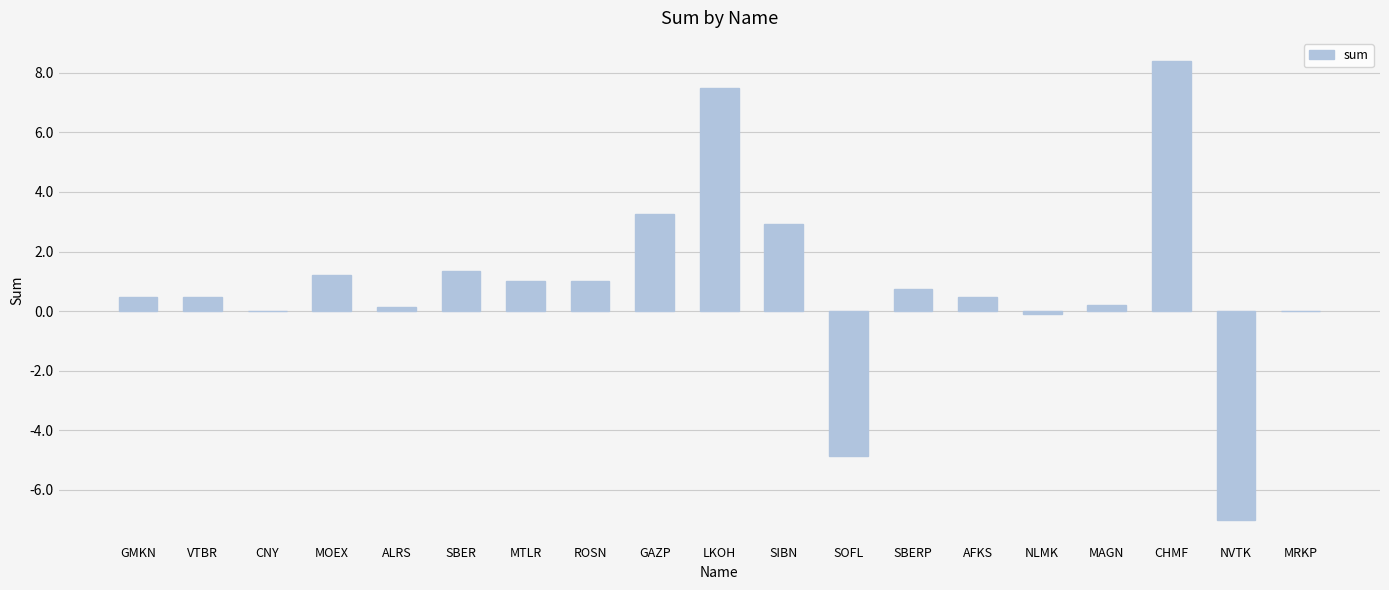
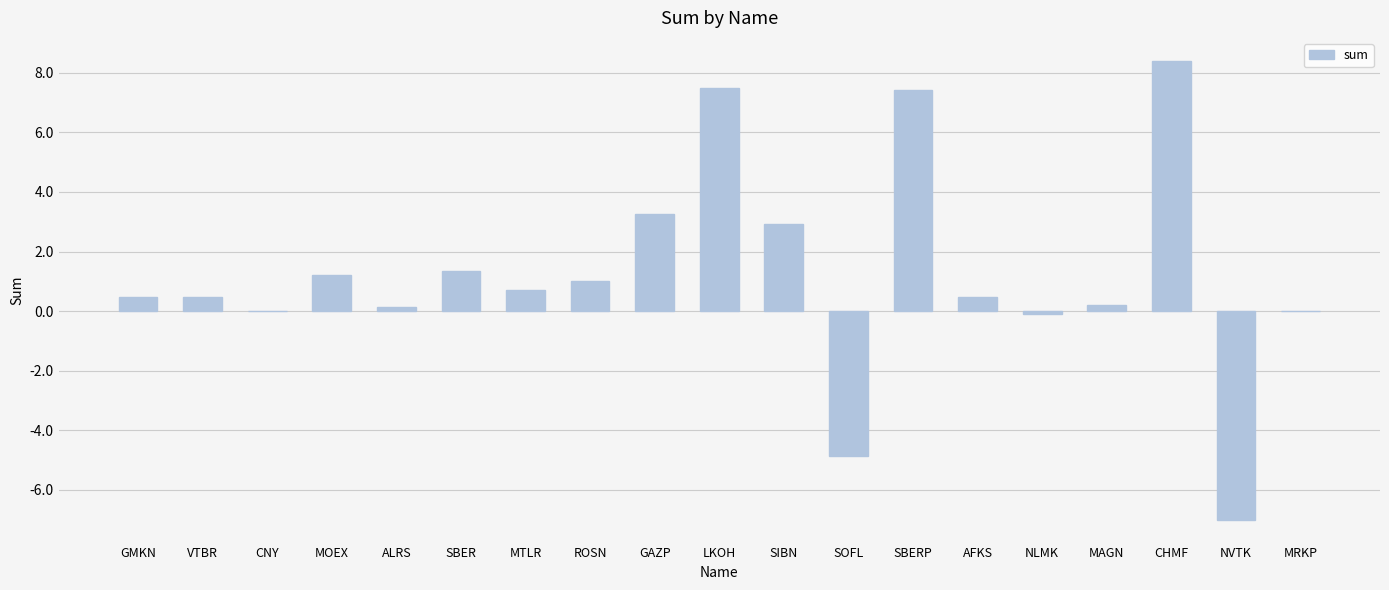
  {
    "GMKN": 0.5,
    "VTBR": 0.5,
    "MOEX": 1.2,
    "ALRS": 0.1,
    "SBER": 1.4,
-   "MTLR": 1.0,
+   "MTLR": 0.7,
    "ROSN": 1.0,
    "GAZP": 3.3,
    "LKOH": 7.5,
    "SIBN": 2.9,
    "SOFL": -4.9,
-   "SBERP": 0.7,
+   "SBERP": 7.4,
    "AFKS": 0.5,
    "NLMK": -0.1,
    "MAGN": 0.2,
    "CHMF": 8.4,
    "NVTK": -7.0
  }
